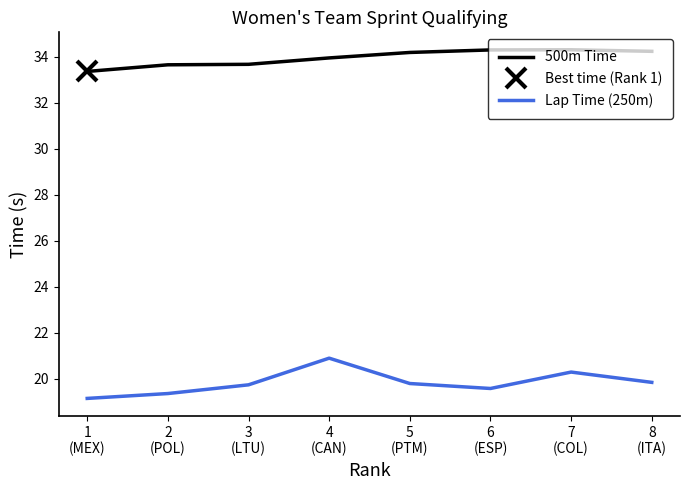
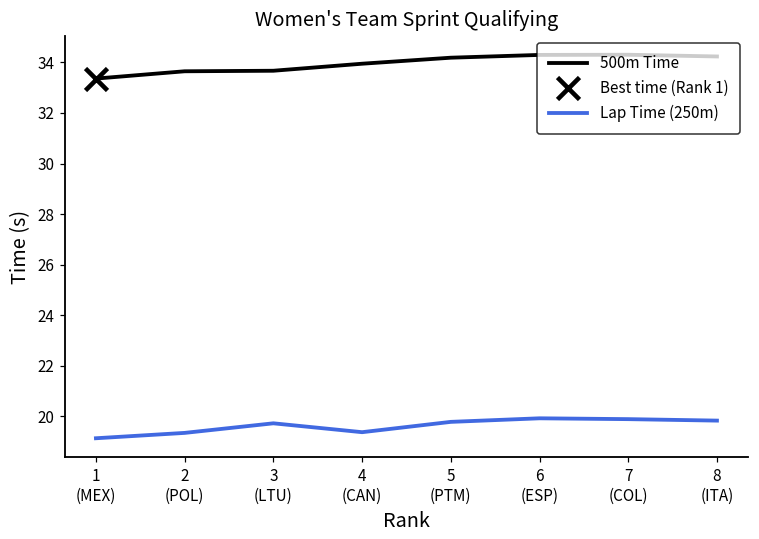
  {
    "Lap Time (250m)": {
      "1 (MEX)": 19.1,
      "2 (POL)": 19.3,
      "3 (LTU)": 19.7,
-     "4 (CAN)": 20.9,
+     "4 (CAN)": 19.4,
      "5 (PTM)": 19.8,
-     "6 (ESP)": 19.6,
-     "7 (COL)": 20.3,
+     "6 (ESP)": 19.9,
+     "7 (COL)": 19.9,
      "8 (ITA)": 19.8
    }
  }
